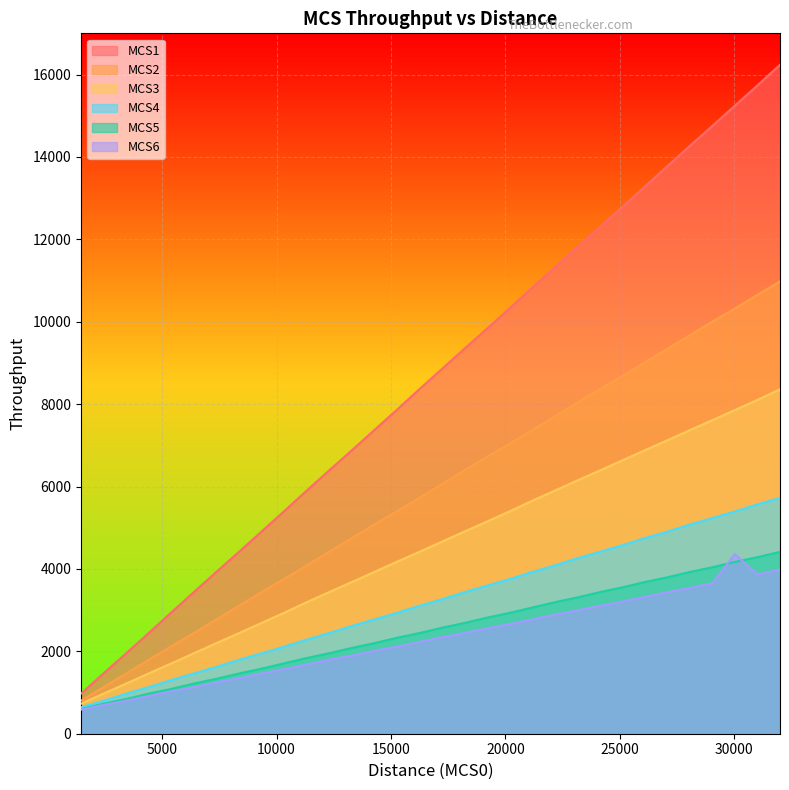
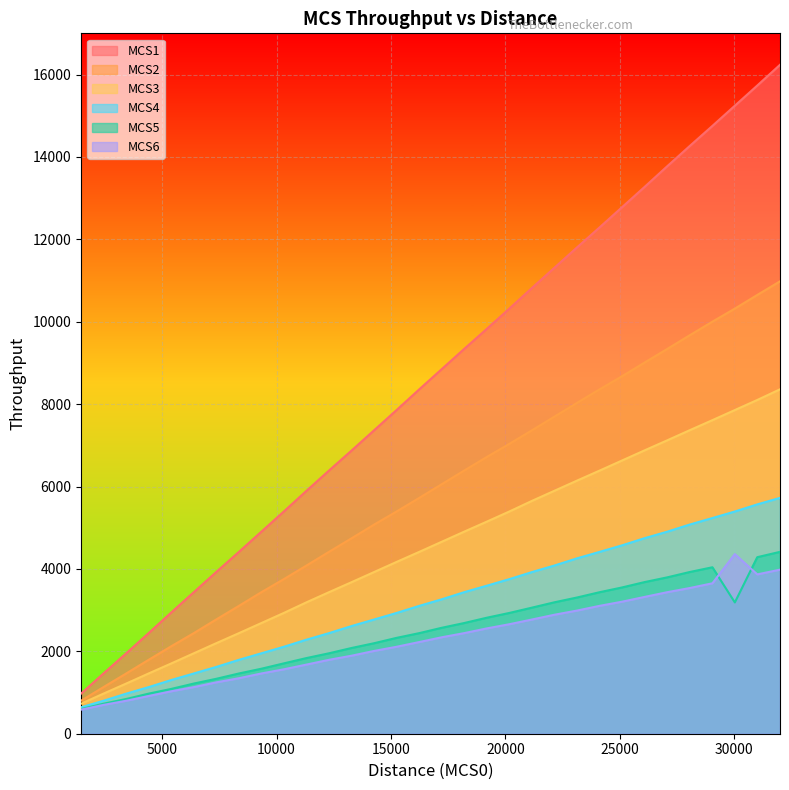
  {
    "MCS4": {
      "30000": 5400
    },
    "MCS5": {
-     "30000": 4200
+     "30000": 3200
    },
    "MCS6": {
      "30000": 4400
    }
  }
